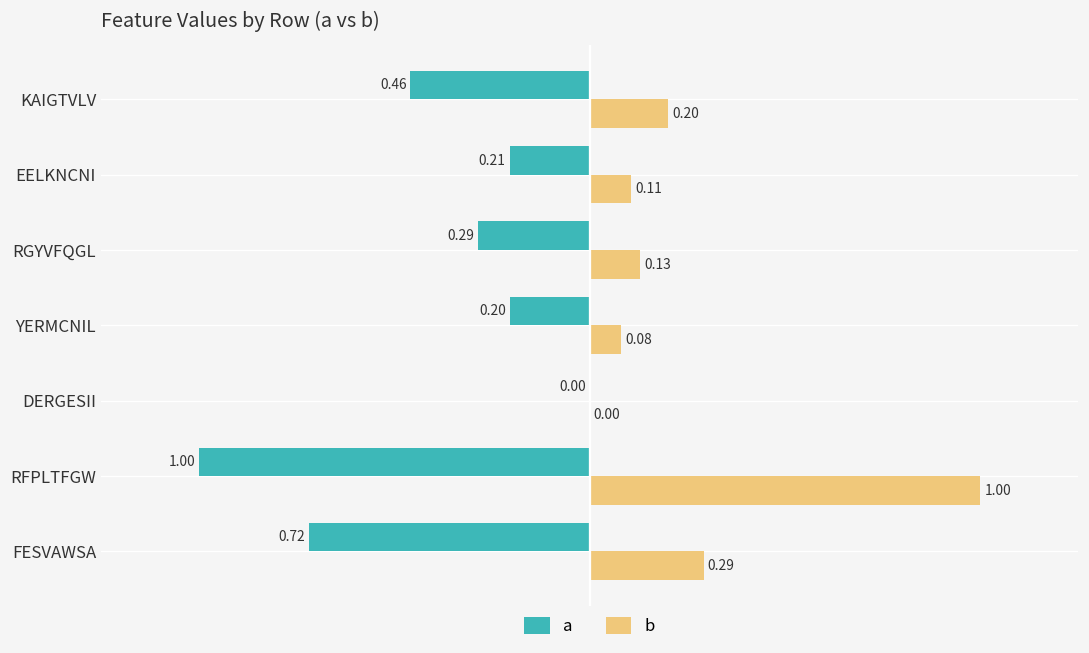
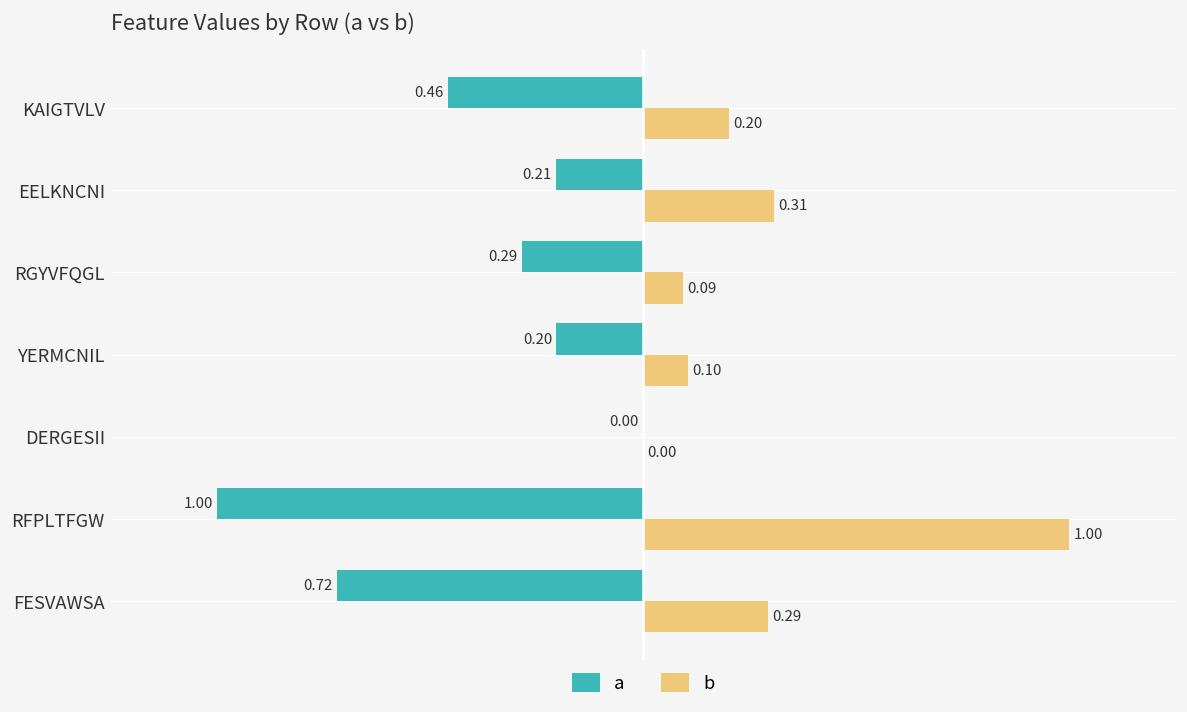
  {
    "a": {
      "DERGESII": 0.00
    },
    "b": {
      "KAIGTVLV": 0.20,
-     "EELKNCNI": 0.11,
-     "RGYVFQGL": 0.13,
-     "YERMCNIL": 0.08,
+     "EELKNCNI": 0.31,
+     "RGYVFQGL": 0.09,
+     "YERMCNIL": 0.10,
      "DERGESII": 0.00,
      "RFPLTFGW": 1.00,
      "FESVAWSA": 0.29
    }
  }
